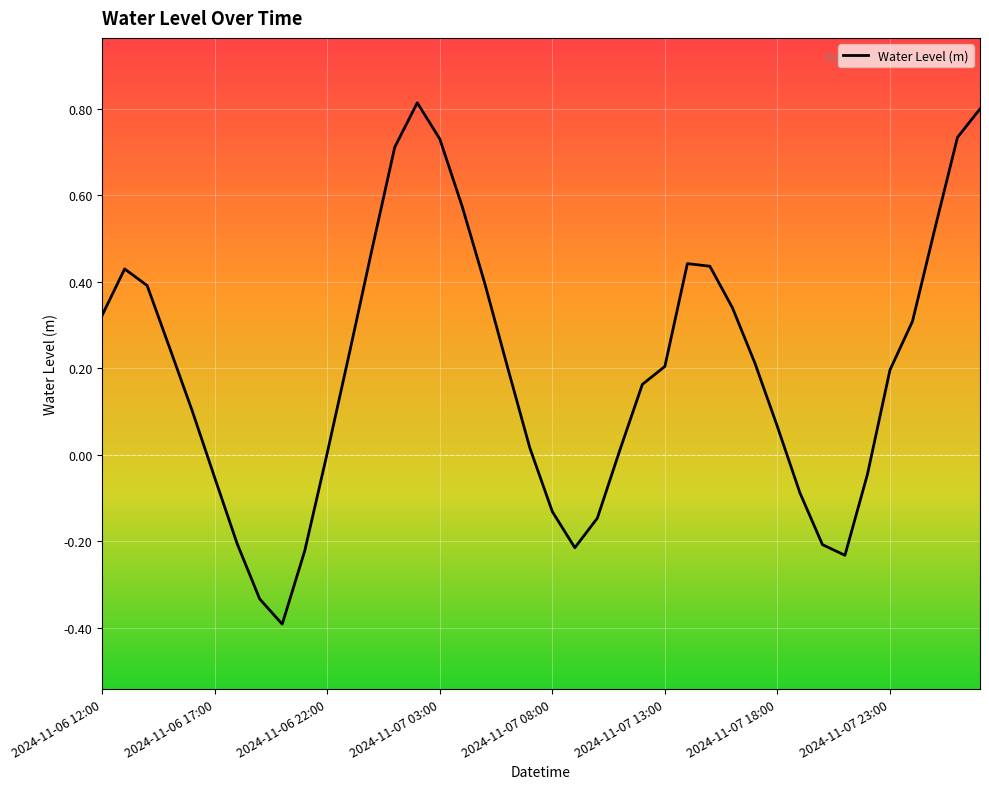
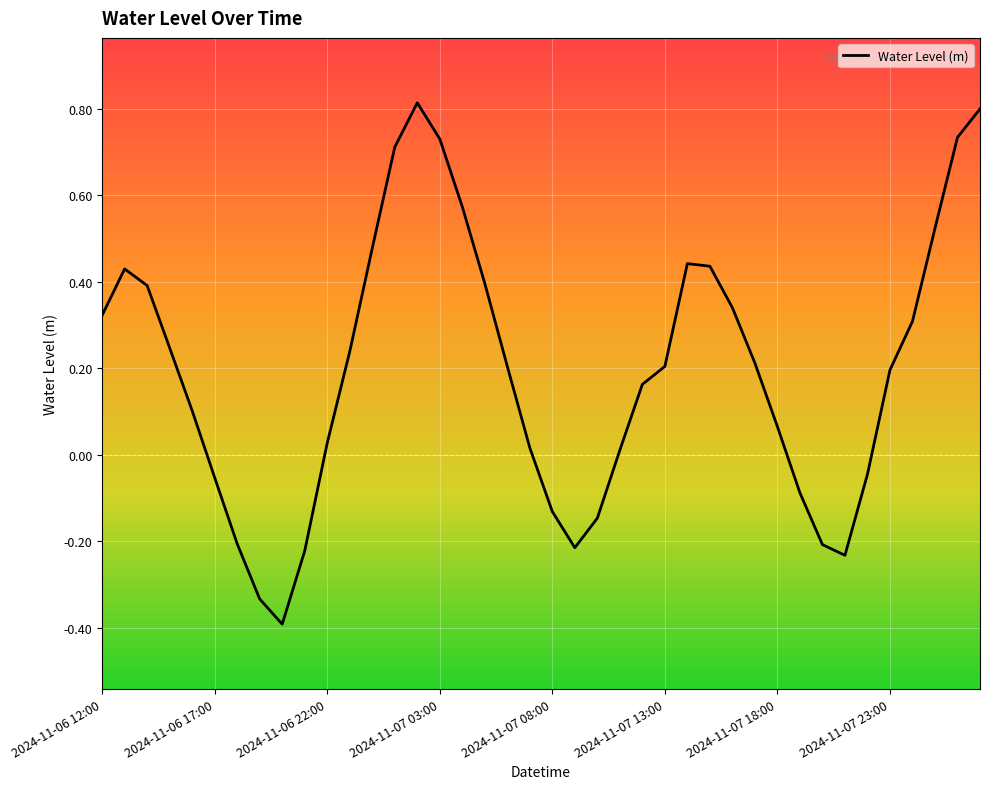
  {
    "2024-11-06 12:00": 0.32,
    "2024-11-06 17:00": -0.05,
-   "2024-11-06 22:00": 0.00,
+   "2024-11-06 22:00": 0.03,
    "2024-11-07 03:00": 0.73,
    "2024-11-07 08:00": -0.13,
    "2024-11-07 13:00": 0.20,
    "2024-11-07 18:00": 0.07,
    "2024-11-07 23:00": 0.20
  }
